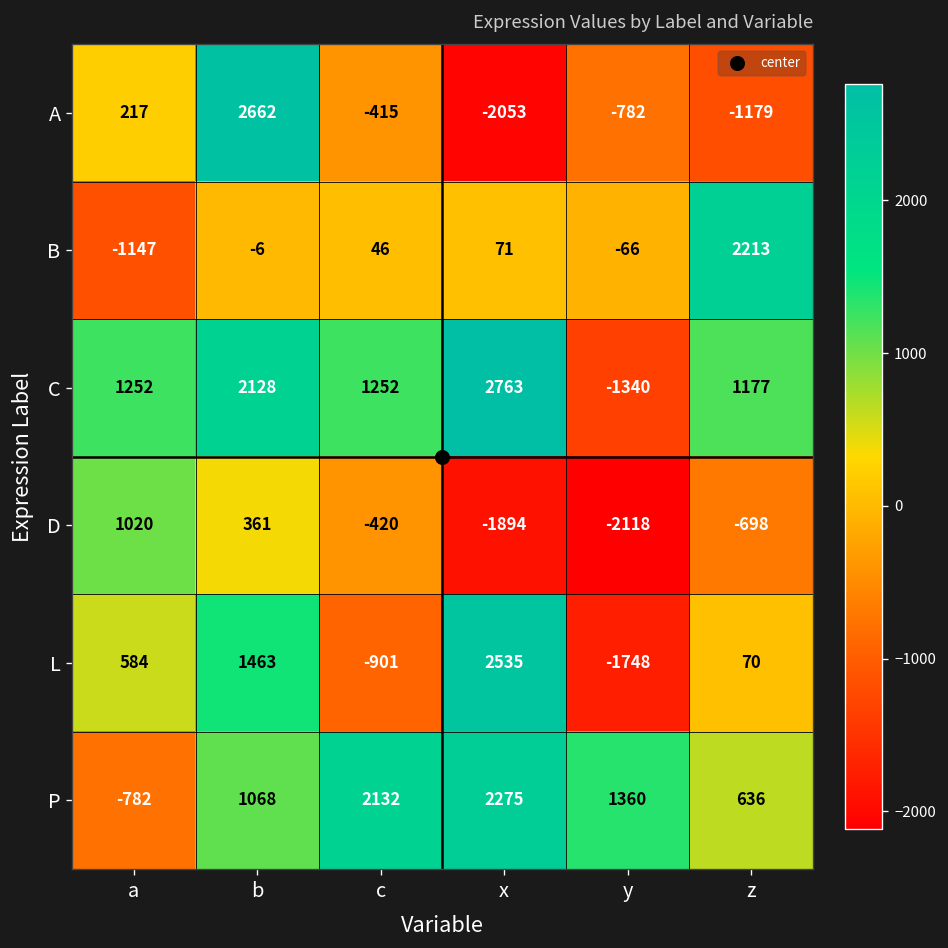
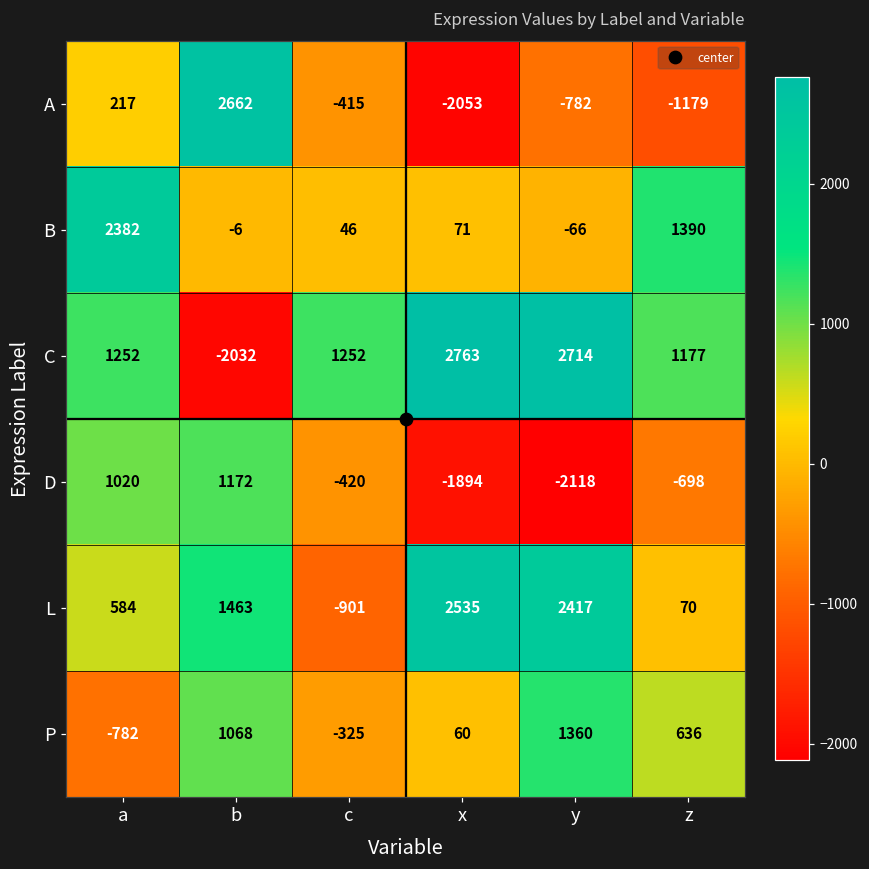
  {
    "A": {
      "a": 217,
      "b": 2662,
      "c": -415,
      "x": -2053,
      "y": -782,
      "z": -1179
    },
    "B": {
-     "a": -1147,
+     "a": 2382,
      "b": -6,
      "c": 46,
      "x": 71,
      "y": -66,
-     "z": 2213
+     "z": 1390
    },
    "C": {
      "a": 1252,
-     "b": 2128,
+     "b": -2032,
      "c": 1252,
      "x": 2763,
-     "y": -1340,
+     "y": 2714,
      "z": 1177
    },
    "D": {
      "a": 1020,
-     "b": 361,
+     "b": 1172,
      "c": -420,
      "x": -1894,
      "y": -2118,
      "z": -698
    },
    "L": {
      "a": 584,
      "b": 1463,
      "c": -901,
      "x": 2535,
-     "y": -1748,
+     "y": 2417,
      "z": 70
    },
    "P": {
      "a": -782,
      "b": 1068,
-     "c": 2132,
-     "x": 2275,
+     "c": -325,
+     "x": 60,
      "y": 1360,
      "z": 636
    }
  }
